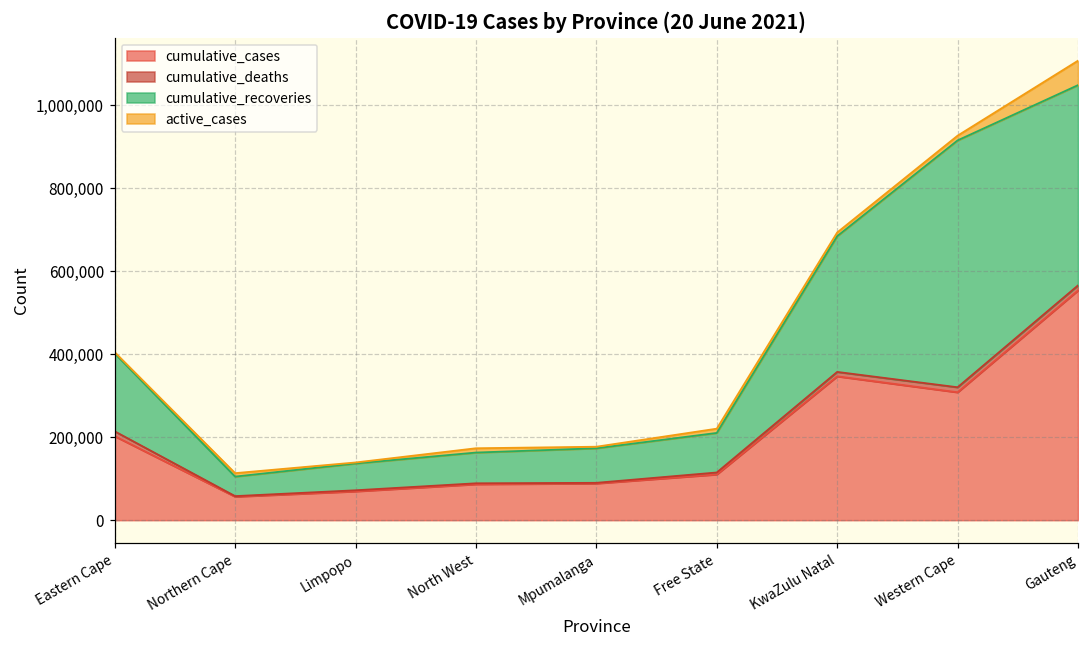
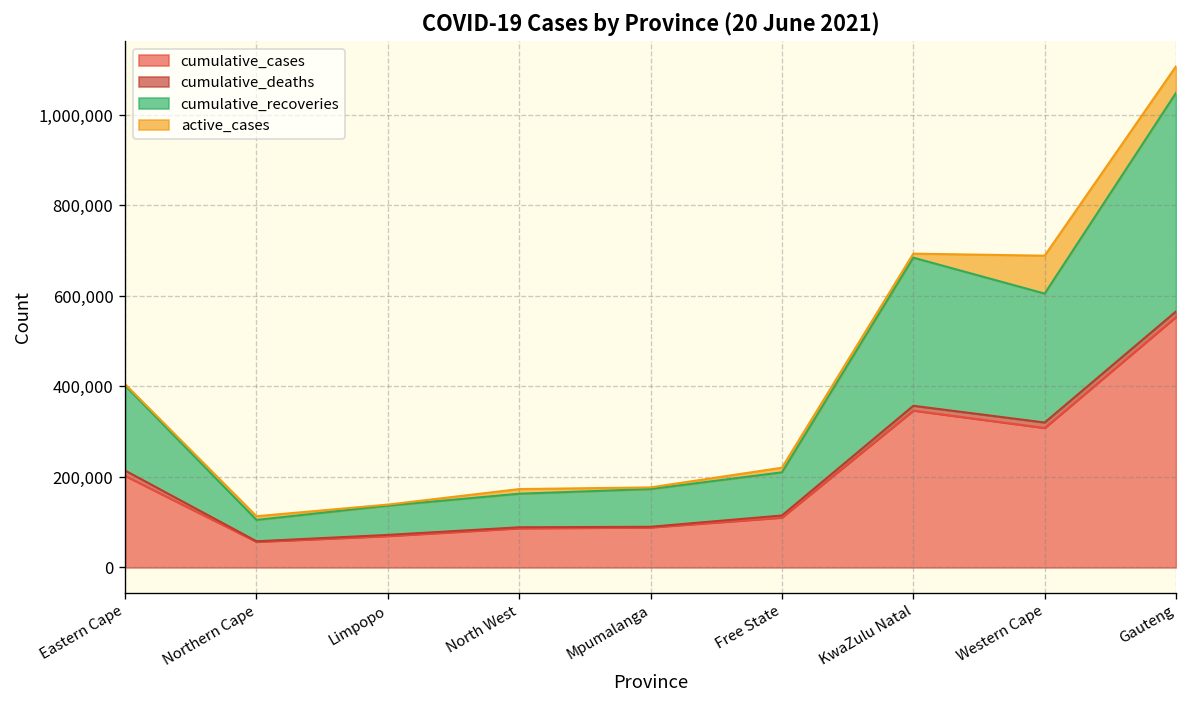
  {
    "cumulative_recoveries": {
      "Northern Cape": "50,000",
      "North West": "70,000",
      "Free State": "100,000",
      "KwaZulu Natal": "330,000",
-     "Western Cape": "600,000",
+     "Western Cape": "280,000",
      "Gauteng": "480,000"
    },
    "active_cases": {
      "Northern Cape": "10,000",
      "North West": "10,000",
      "Free State": "10,000",
      "KwaZulu Natal": "10,000",
-     "Western Cape": "10,000",
+     "Western Cape": "80,000",
      "Gauteng": "60,000"
    }
  }
